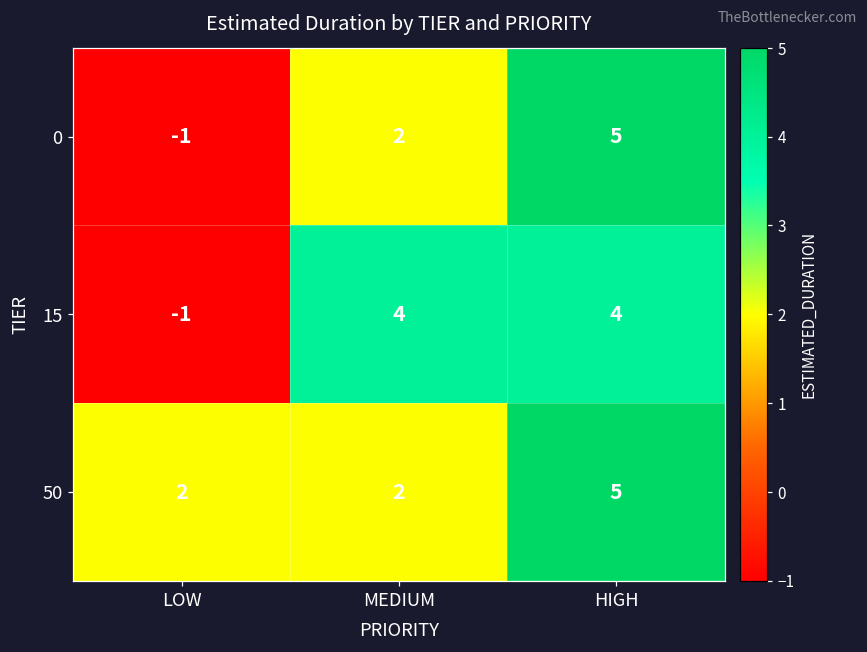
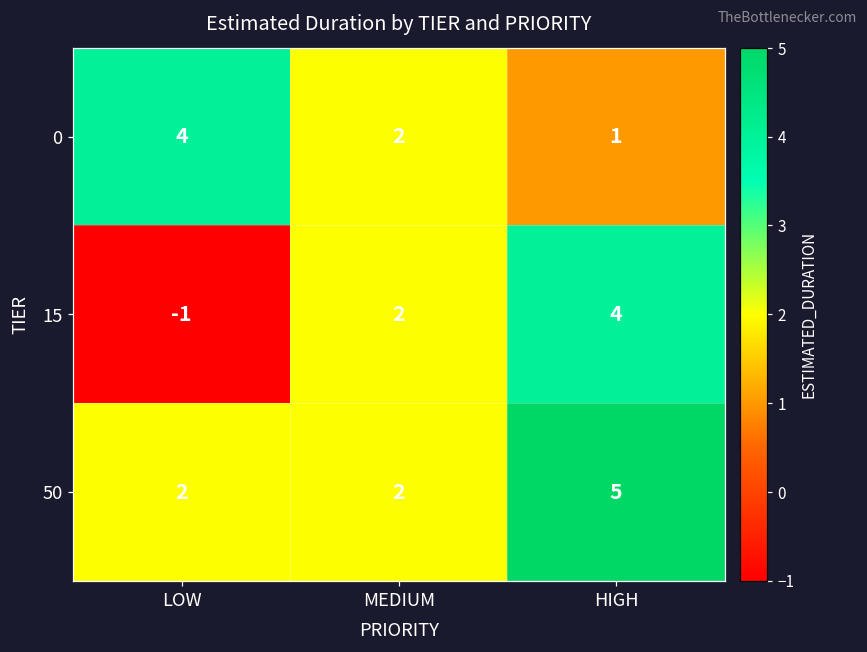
  {
    "0": {
-     "LOW": -1,
+     "LOW": 4,
      "MEDIUM": 2,
-     "HIGH": 5
+     "HIGH": 1
    },
    "15": {
      "LOW": -1,
-     "MEDIUM": 4,
+     "MEDIUM": 2,
      "HIGH": 4
    },
    "50": {
      "LOW": 2,
      "MEDIUM": 2,
      "HIGH": 5
    }
  }
